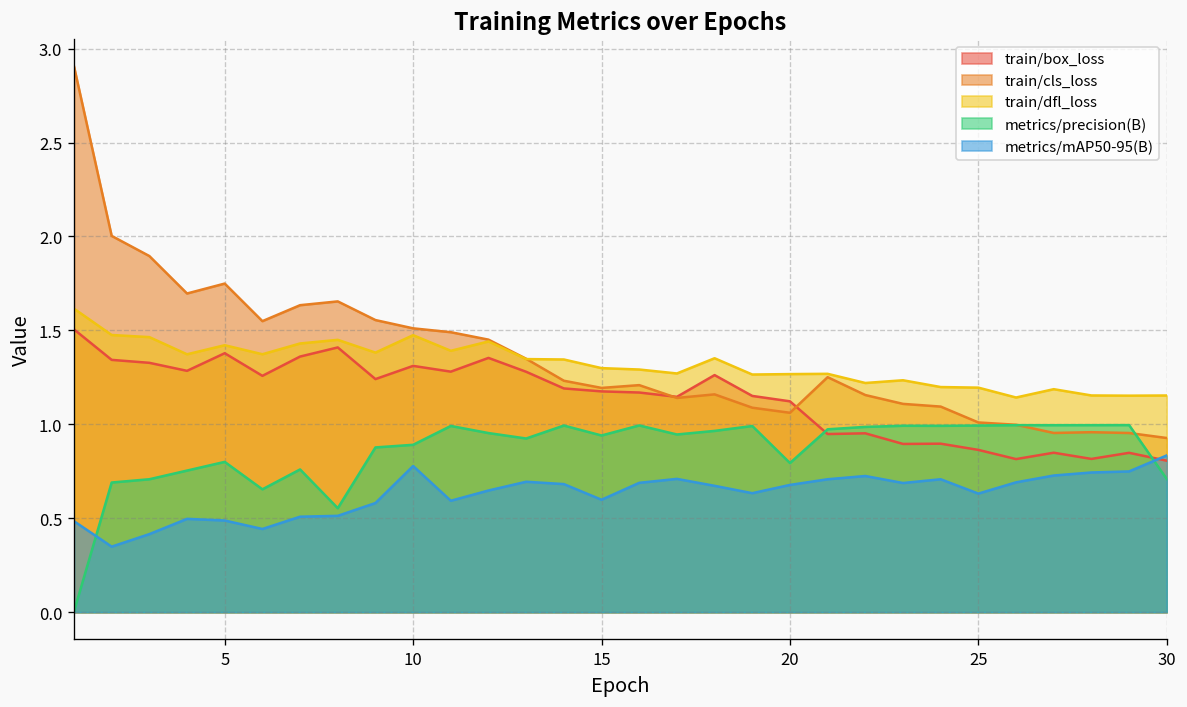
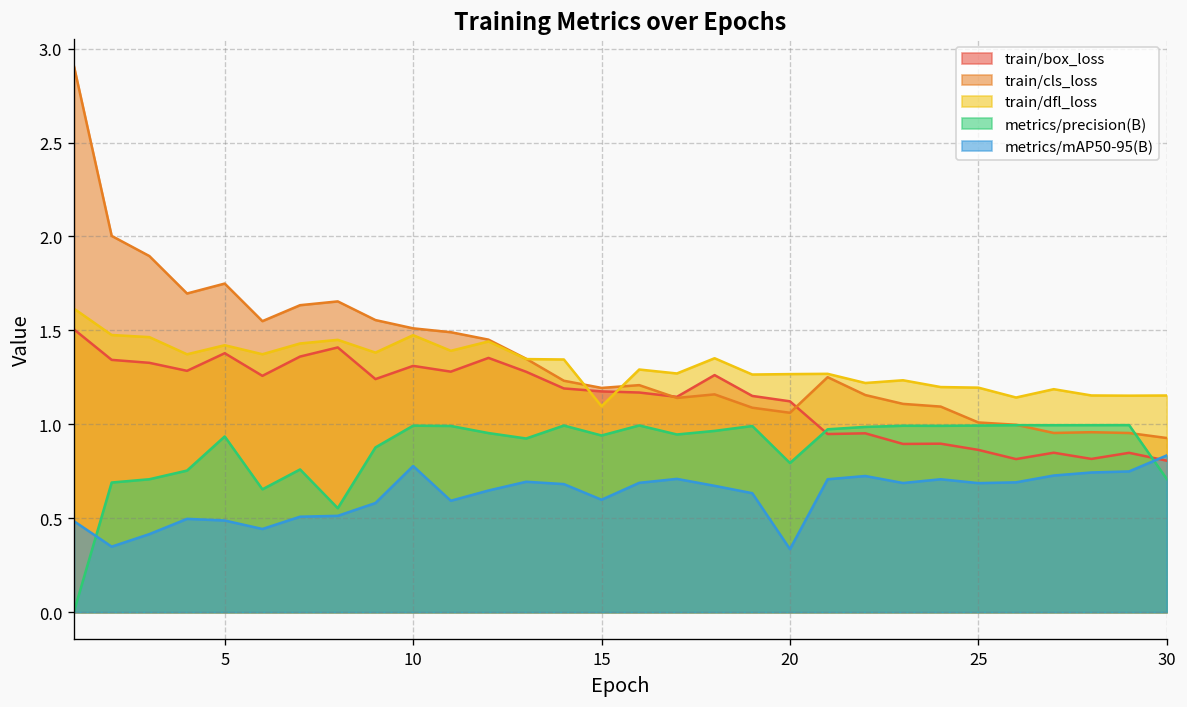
  {
    "train/dfl_loss": {
      "5": 1.42,
      "10": 1.47,
-     "15": 1.30,
+     "15": 1.10,
      "20": 1.27,
      "25": 1.20,
      "30": 1.15
    },
    "metrics/precision(B)": {
-     "5": 0.80,
-     "10": 0.89,
+     "5": 0.94,
+     "10": 0.99,
      "15": 0.94,
      "20": 0.79,
      "25": 0.99,
      "30": 0.71
    },
    "metrics/mAP50-95(B)": {
      "5": 0.49,
      "10": 0.78,
      "15": 0.60,
-     "20": 0.68,
-     "25": 0.63,
+     "20": 0.34,
+     "25": 0.69,
      "30": 0.83
    }
  }
